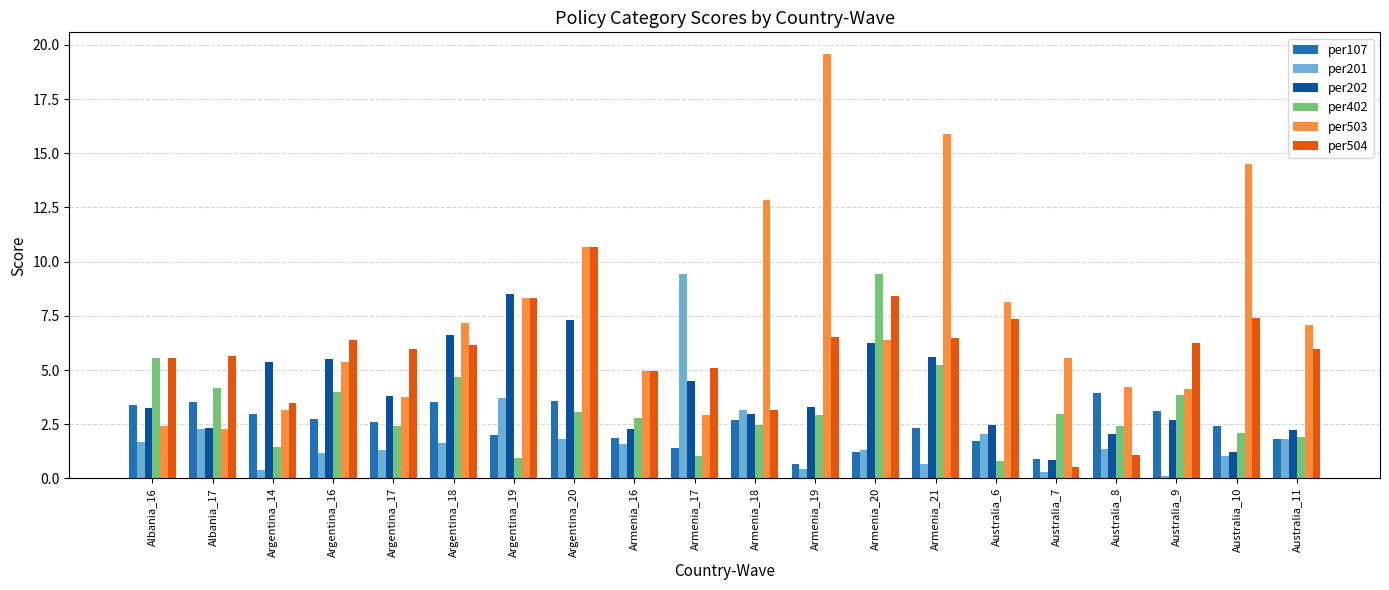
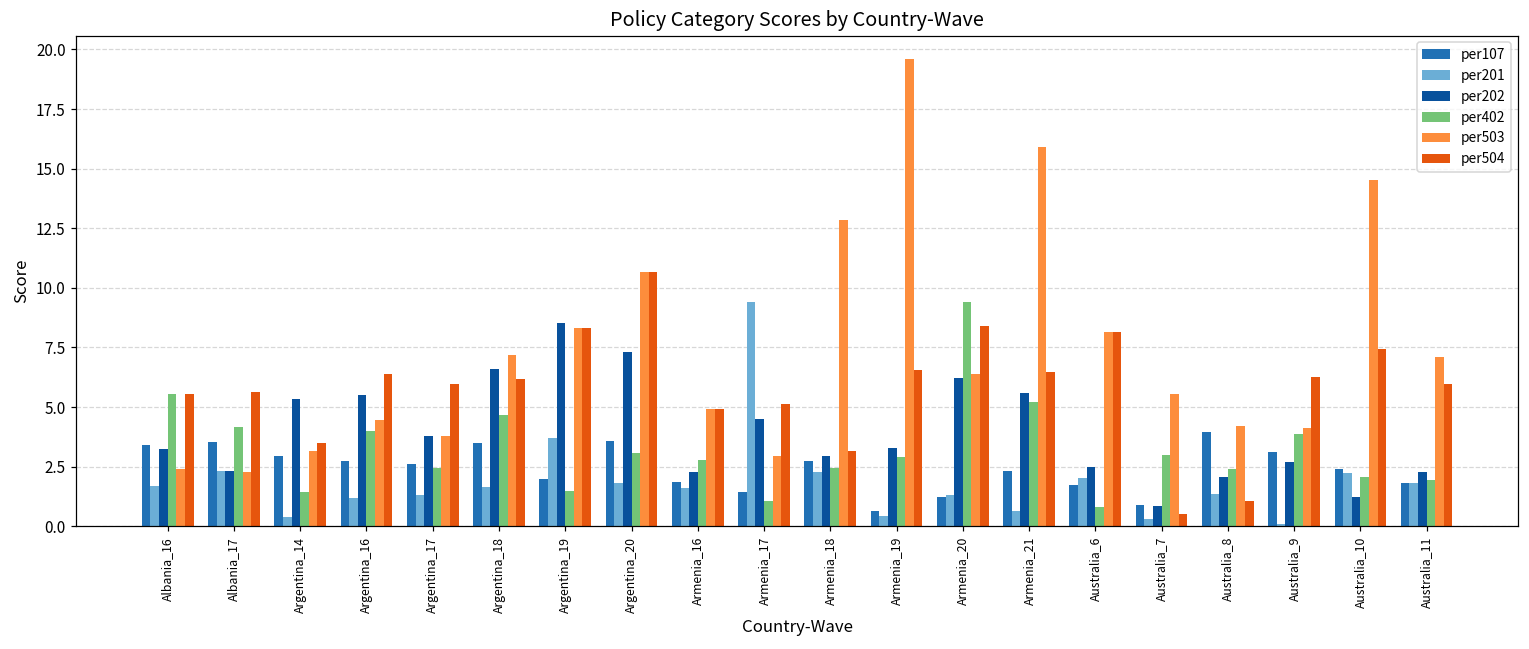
  {
    "per201": {
      "Albania_16": 1.7,
      "Albania_17": 2.3,
      "Argentina_14": 0.4,
      "Argentina_16": 1.2,
      "Argentina_17": 1.3,
      "Argentina_18": 1.6,
      "Argentina_19": 3.7,
      "Argentina_20": 1.8,
      "Armenia_16": 1.6,
      "Armenia_17": 9.4,
-     "Armenia_18": 3.2,
+     "Armenia_18": 2.3,
      "Armenia_19": 0.4,
      "Armenia_20": 1.3,
      "Armenia_21": 0.6,
      "Australia_6": 2.0,
      "Australia_7": 0.3,
      "Australia_8": 1.4,
-     "Australia_10": 1.0,
+     "Australia_10": 2.2,
      "Australia_11": 1.8
    },
    "per402": {
      "Albania_16": 5.6,
      "Albania_17": 4.2,
      "Argentina_14": 1.4,
      "Argentina_16": 4.0,
      "Argentina_17": 2.4,
      "Argentina_18": 4.7,
-     "Argentina_19": 0.9,
+     "Argentina_19": 1.5,
      "Argentina_20": 3.1,
      "Armenia_16": 2.8,
      "Armenia_17": 1.0,
      "Armenia_18": 2.4,
      "Armenia_19": 2.9,
      "Armenia_20": 9.4,
      "Armenia_21": 5.2,
      "Australia_6": 0.8,
      "Australia_7": 3.0,
      "Australia_8": 2.4,
      "Australia_9": 3.9,
      "Australia_10": 2.1,
      "Australia_11": 1.9
    },
    "per503": {
      "Albania_16": 2.4,
      "Albania_17": 2.3,
      "Argentina_14": 3.1,
-     "Argentina_16": 5.4,
+     "Argentina_16": 4.4,
      "Argentina_17": 3.8,
      "Argentina_18": 7.2,
      "Argentina_19": 8.3,
      "Argentina_20": 10.7,
      "Armenia_16": 4.9,
      "Armenia_17": 2.9,
      "Armenia_18": 12.8,
      "Armenia_19": 19.6,
      "Armenia_20": 6.4,
      "Armenia_21": 15.9,
      "Australia_6": 8.1,
      "Australia_7": 5.5,
      "Australia_8": 4.2,
      "Australia_9": 4.1,
      "Australia_10": 14.5,
      "Australia_11": 7.1
    },
    "per504": {
      "Albania_16": 5.5,
      "Albania_17": 5.6,
      "Argentina_14": 3.5,
      "Argentina_16": 6.4,
      "Argentina_17": 6.0,
      "Argentina_18": 6.2,
      "Argentina_19": 8.3,
      "Argentina_20": 10.7,
      "Armenia_16": 4.9,
      "Armenia_17": 5.1,
      "Armenia_18": 3.2,
      "Armenia_19": 6.5,
      "Armenia_20": 8.4,
      "Armenia_21": 6.5,
-     "Australia_6": 7.4,
+     "Australia_6": 8.1,
      "Australia_7": 0.5,
      "Australia_8": 1.1,
      "Australia_9": 6.3,
      "Australia_10": 7.4,
      "Australia_11": 6.0
    }
  }
